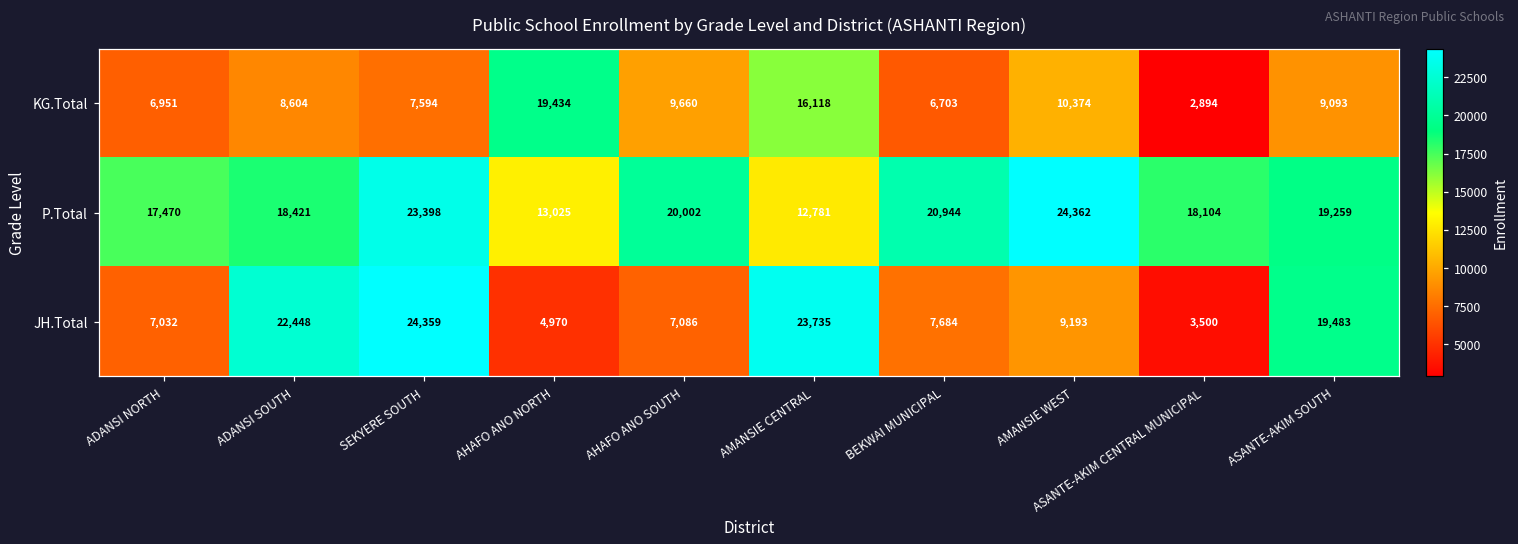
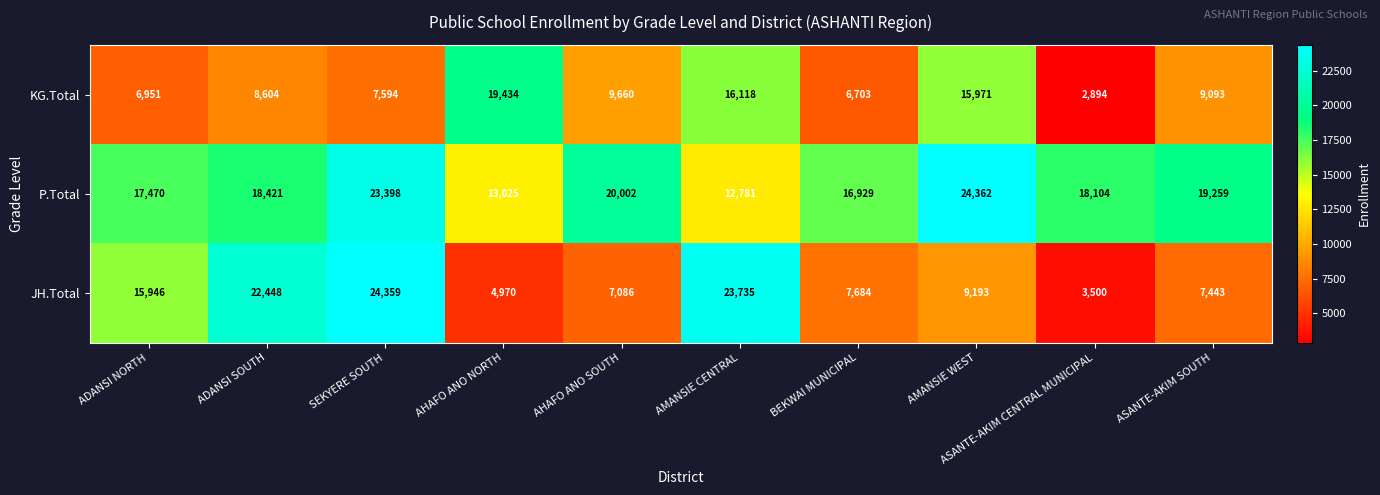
  {
    "KG.Total": {
      "ADANSI NORTH": "6,951",
      "ADANSI SOUTH": "8,604",
      "SEKYERE SOUTH": "7,594",
      "AHAFO ANO NORTH": "19,434",
      "AHAFO ANO SOUTH": "9,660",
      "AMANSIE CENTRAL": "16,118",
      "BEKWAI MUNICIPAL": "6,703",
-     "AMANSIE WEST": "10,374",
+     "AMANSIE WEST": "15,971",
      "ASANTE-AKIM CENTRAL MUNICIPAL": "2,894",
      "ASANTE-AKIM SOUTH": "9,093"
    },
    "P.Total": {
      "ADANSI NORTH": "17,470",
      "ADANSI SOUTH": "18,421",
      "SEKYERE SOUTH": "23,398",
      "AHAFO ANO NORTH": "13,025",
      "AHAFO ANO SOUTH": "20,002",
      "AMANSIE CENTRAL": "12,781",
-     "BEKWAI MUNICIPAL": "20,944",
+     "BEKWAI MUNICIPAL": "16,929",
      "AMANSIE WEST": "24,362",
      "ASANTE-AKIM CENTRAL MUNICIPAL": "18,104",
      "ASANTE-AKIM SOUTH": "19,259"
    },
    "JH.Total": {
-     "ADANSI NORTH": "7,032",
+     "ADANSI NORTH": "15,946",
      "ADANSI SOUTH": "22,448",
      "SEKYERE SOUTH": "24,359",
      "AHAFO ANO NORTH": "4,970",
      "AHAFO ANO SOUTH": "7,086",
      "AMANSIE CENTRAL": "23,735",
      "BEKWAI MUNICIPAL": "7,684",
      "AMANSIE WEST": "9,193",
      "ASANTE-AKIM CENTRAL MUNICIPAL": "3,500",
-     "ASANTE-AKIM SOUTH": "19,483"
+     "ASANTE-AKIM SOUTH": "7,443"
    }
  }
